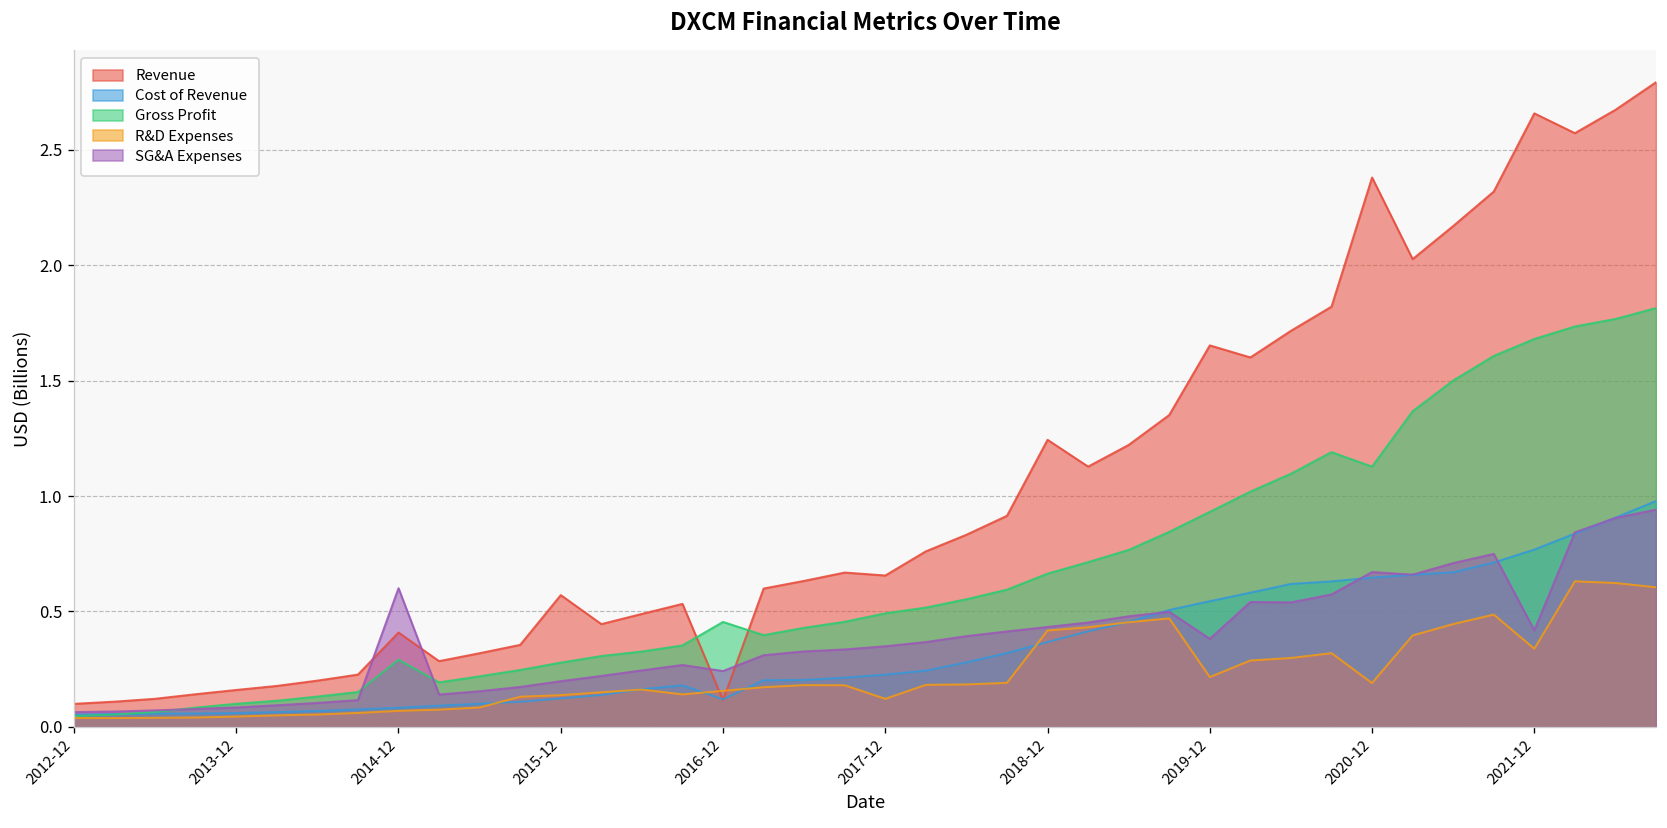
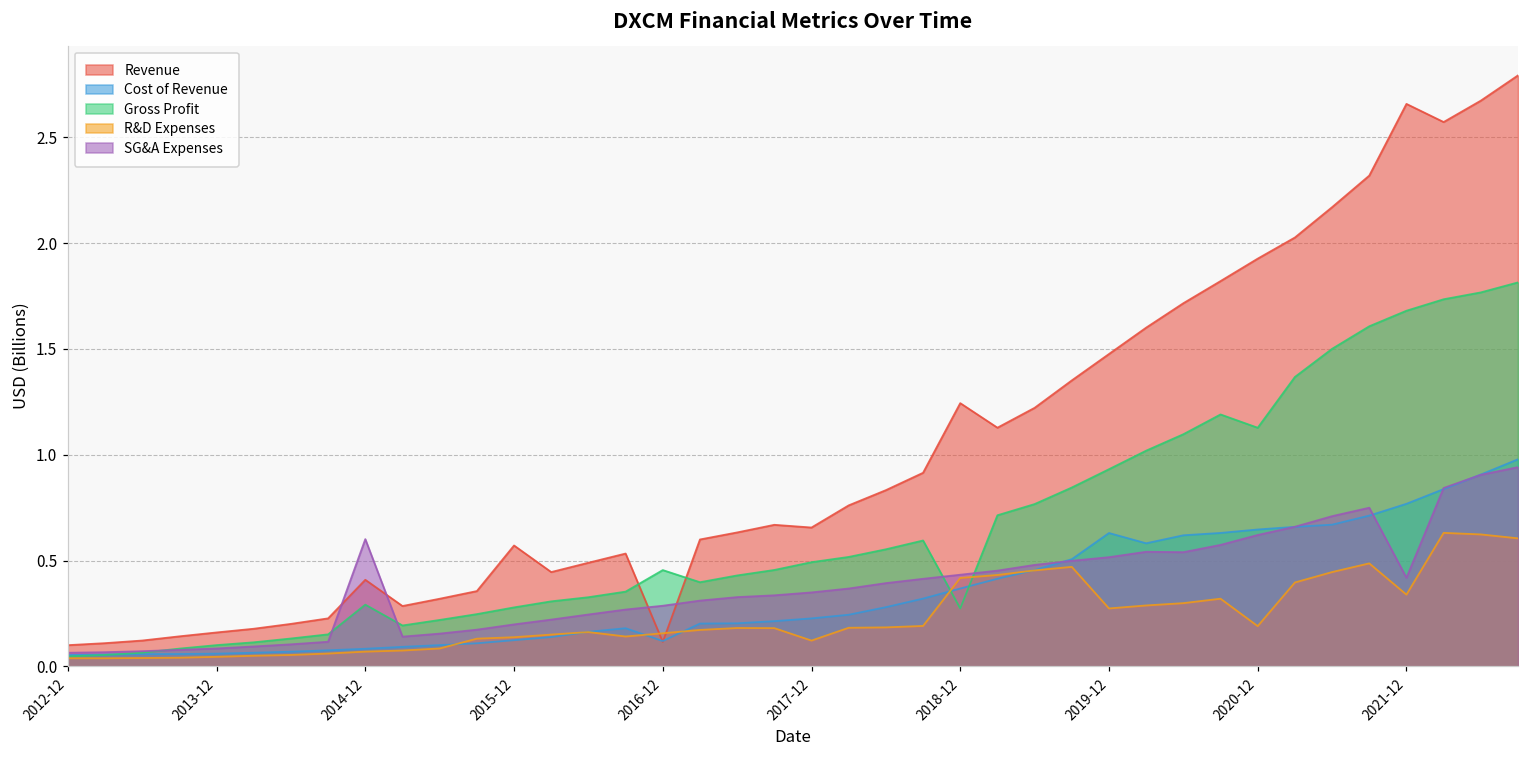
  {
    "Revenue": {
      "2012-12": 0.10,
      "2013-12": 0.16,
      "2014-12": 0.41,
      "2015-12": 0.57,
      "2017-12": 0.66,
      "2018-12": 1.24,
-     "2019-12": 1.65,
-     "2020-12": 2.38,
+     "2019-12": 1.48,
+     "2020-12": 1.93,
      "2021-12": 2.66
    },
    "Cost of Revenue": {
      "2013-12": 0.06,
      "2014-12": 0.08,
      "2015-12": 0.12,
      "2017-12": 0.23,
      "2018-12": 0.37,
-     "2019-12": 0.54,
+     "2019-12": 0.63,
      "2020-12": 0.65,
      "2021-12": 0.77
    },
    "Gross Profit": {
      "2013-12": 0.10,
      "2014-12": 0.29,
      "2015-12": 0.28,
      "2016-12": 0.45,
      "2017-12": 0.49,
-     "2018-12": 0.66,
+     "2018-12": 0.27,
      "2019-12": 0.93,
      "2020-12": 1.13,
      "2021-12": 1.68
    },
    "R&D Expenses": {
      "2013-12": 0.04,
      "2014-12": 0.07,
      "2015-12": 0.14,
      "2016-12": 0.16,
      "2017-12": 0.12,
      "2018-12": 0.42,
-     "2019-12": 0.22,
+     "2019-12": 0.27,
      "2020-12": 0.19,
      "2021-12": 0.34
    },
    "SG&A Expenses": {
      "2013-12": 0.08,
      "2014-12": 0.60,
      "2015-12": 0.20,
-     "2016-12": 0.24,
+     "2016-12": 0.29,
      "2017-12": 0.35,
      "2018-12": 0.43,
-     "2019-12": 0.38,
-     "2020-12": 0.67,
+     "2019-12": 0.52,
+     "2020-12": 0.62,
      "2021-12": 0.42
    }
  }
